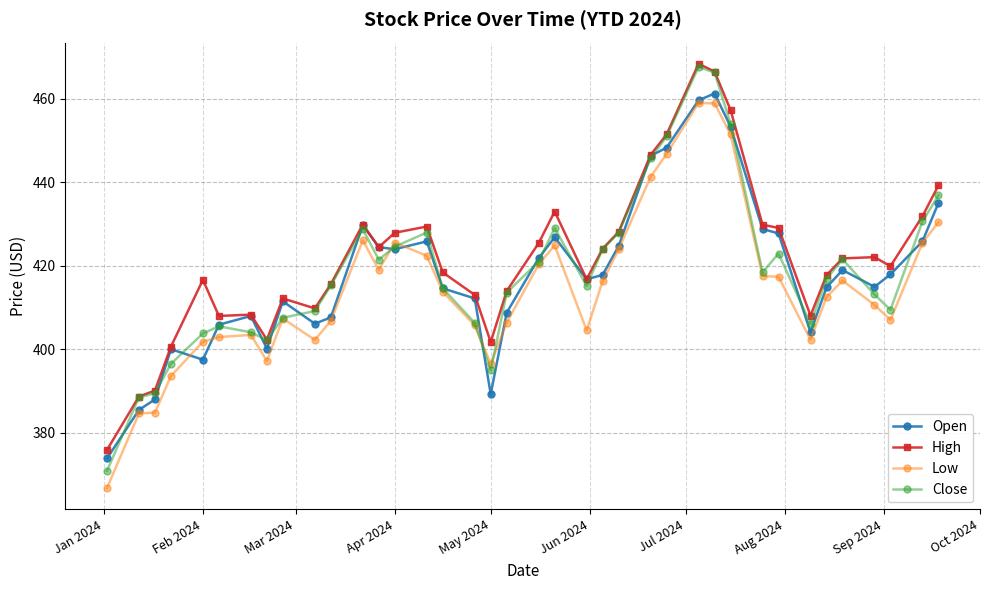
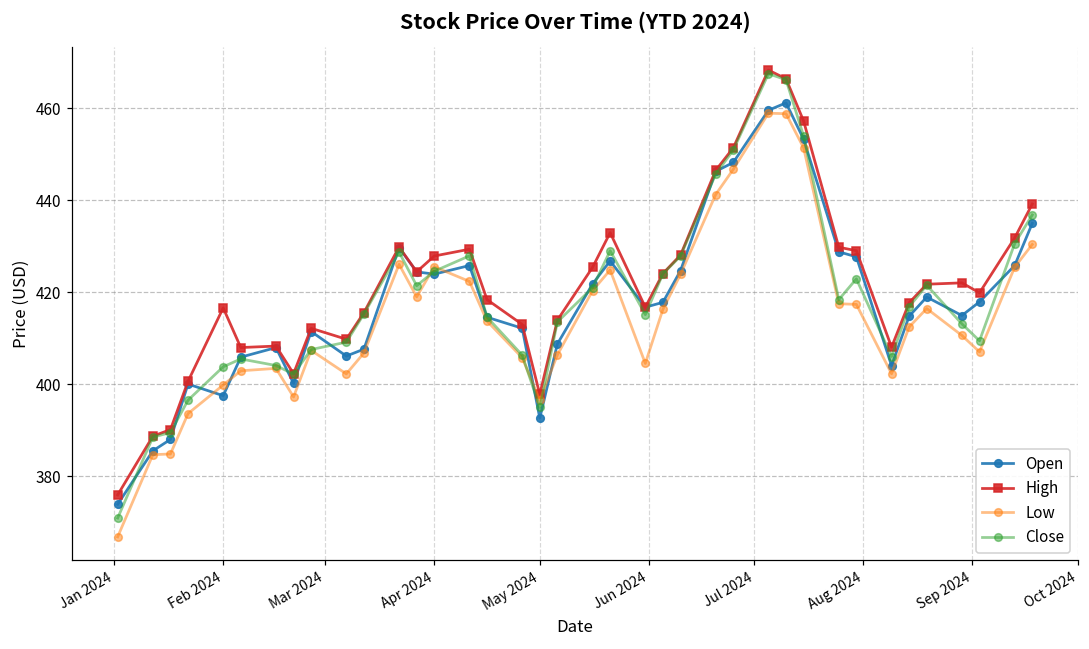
  {
    "Open": {
      "Feb 2024": 397,
      "Apr 2024": 424,
-     "May 2024": 389
+     "May 2024": 393
    },
    "High": {
      "Feb 2024": 417,
      "Apr 2024": 428,
-     "May 2024": 402
+     "May 2024": 398
    },
    "Low": {
-     "Feb 2024": 402,
+     "Feb 2024": 400,
      "Apr 2024": 426,
      "May 2024": 397
    },
    "Close": {
      "Feb 2024": 404,
      "Apr 2024": 425,
      "May 2024": 395
    }
  }
